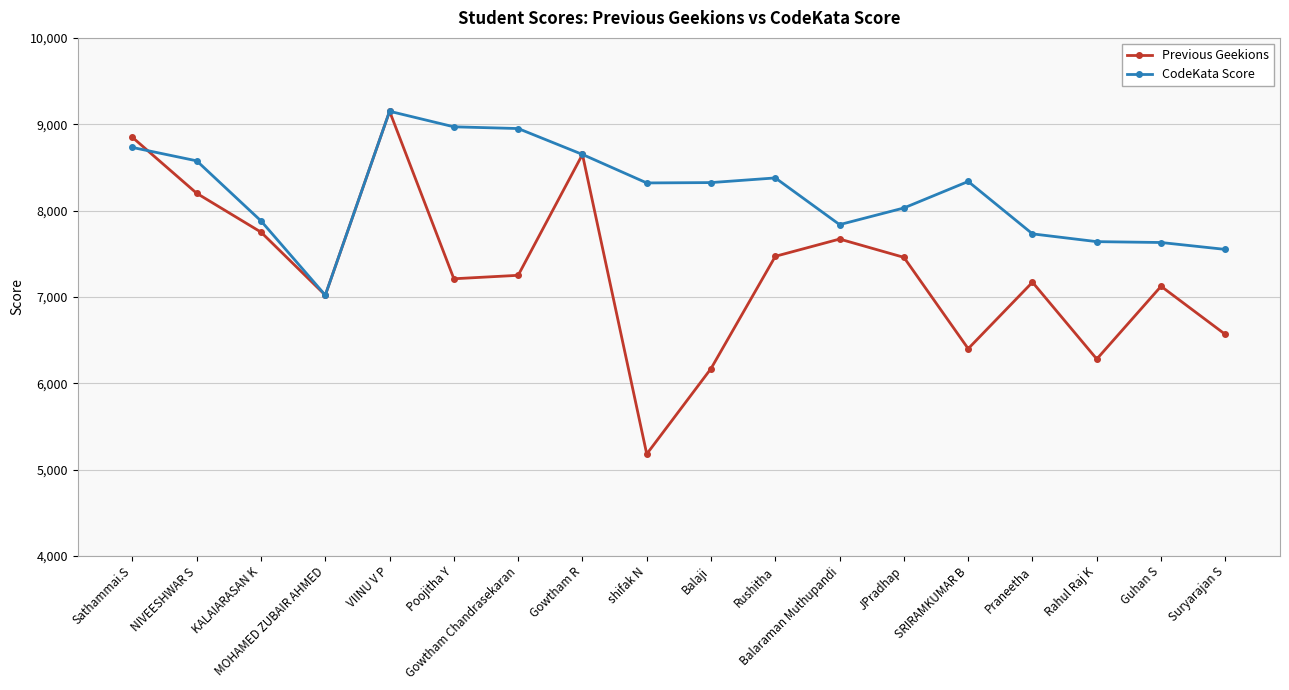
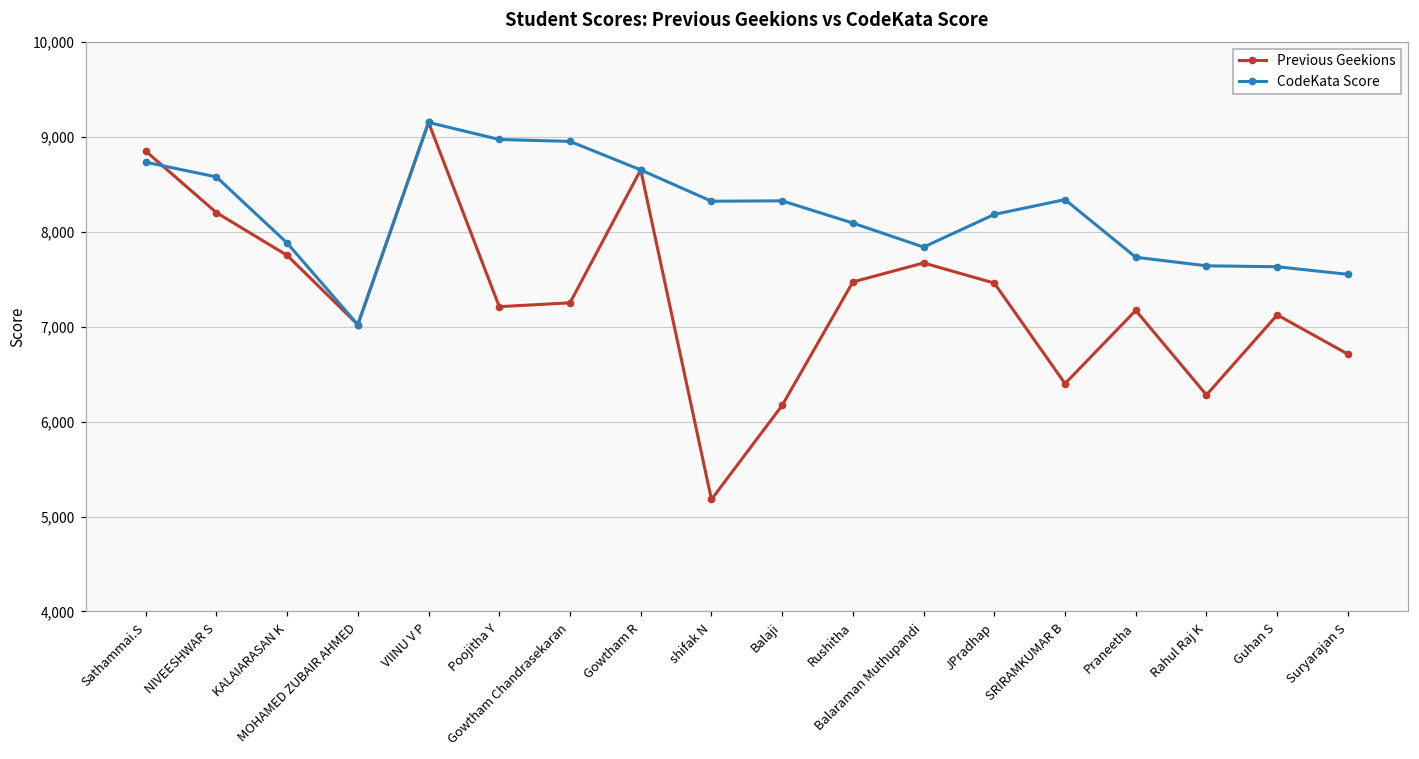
  {
    "Previous Geekions": {
      "Sathammai.S": "8,800",
      "NIVEESHWAR S": "8,200",
      "KALAIARASAN K": "7,800",
      "Poojitha Y": "7,200",
      "Gowtham Chandrasekaran": "7,300",
      "shifak N": "5,200",
      "Balaji": "6,200",
      "Rushitha": "7,500",
      "Balaraman Muthupandi": "7,700",
      "JPradhap": "7,500",
      "SRIRAMKUMAR B": "6,400",
      "Praneetha": "7,200",
      "Rahul Raj K": "6,300",
      "Guhan S": "7,100",
-     "Suryarajan S": "6,600"
+     "Suryarajan S": "6,700"
    },
    "CodeKata Score": {
      "Sathammai.S": "8,700",
      "NIVEESHWAR S": "8,600",
      "KALAIARASAN K": "7,900",
      "Poojitha Y": "9,000",
      "Gowtham Chandrasekaran": "9,000",
      "shifak N": "8,300",
      "Balaji": "8,300",
-     "Rushitha": "8,400",
+     "Rushitha": "8,100",
      "Balaraman Muthupandi": "7,800",
-     "JPradhap": "8,000",
+     "JPradhap": "8,200",
      "SRIRAMKUMAR B": "8,300",
      "Praneetha": "7,700",
      "Rahul Raj K": "7,600",
      "Guhan S": "7,600",
      "Suryarajan S": "7,600"
    }
  }
